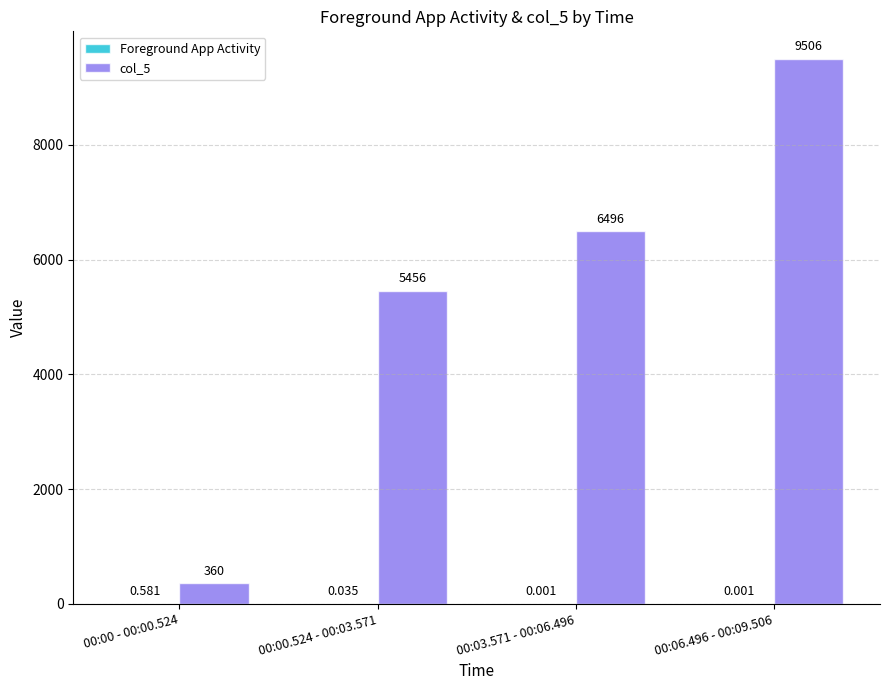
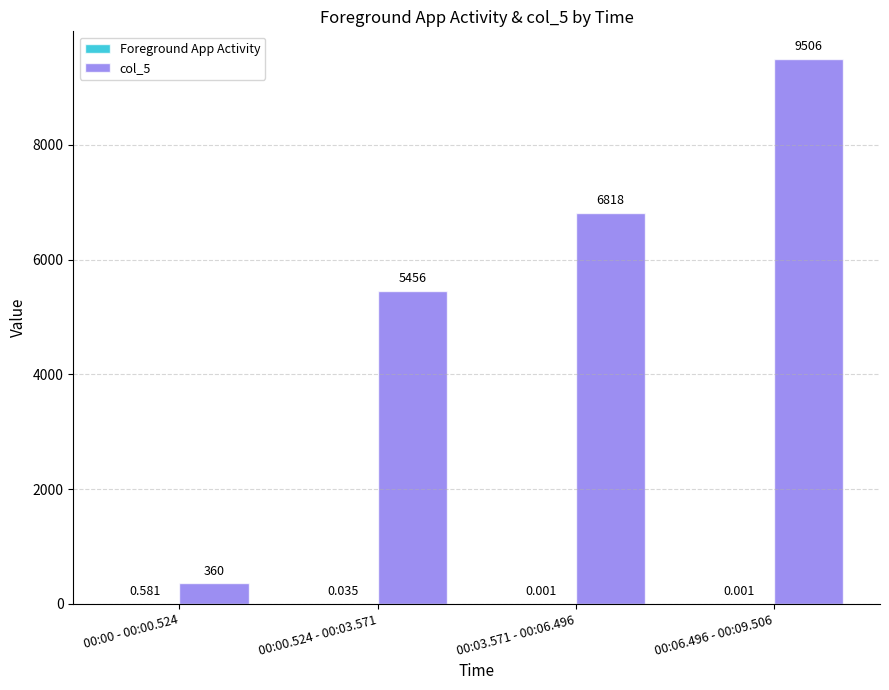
  {
    "Foreground App Activity": {
      "00:00 - 00:00.524": 0.581,
      "00:00.524 - 00:03.571": 0.035,
      "00:03.571 - 00:06.496": 0.001,
      "00:06.496 - 00:09.506": 0.001
    },
    "col_5": {
      "00:00 - 00:00.524": 360,
      "00:00.524 - 00:03.571": 5456,
-     "00:03.571 - 00:06.496": 6496,
+     "00:03.571 - 00:06.496": 6818,
      "00:06.496 - 00:09.506": 9506
    }
  }
